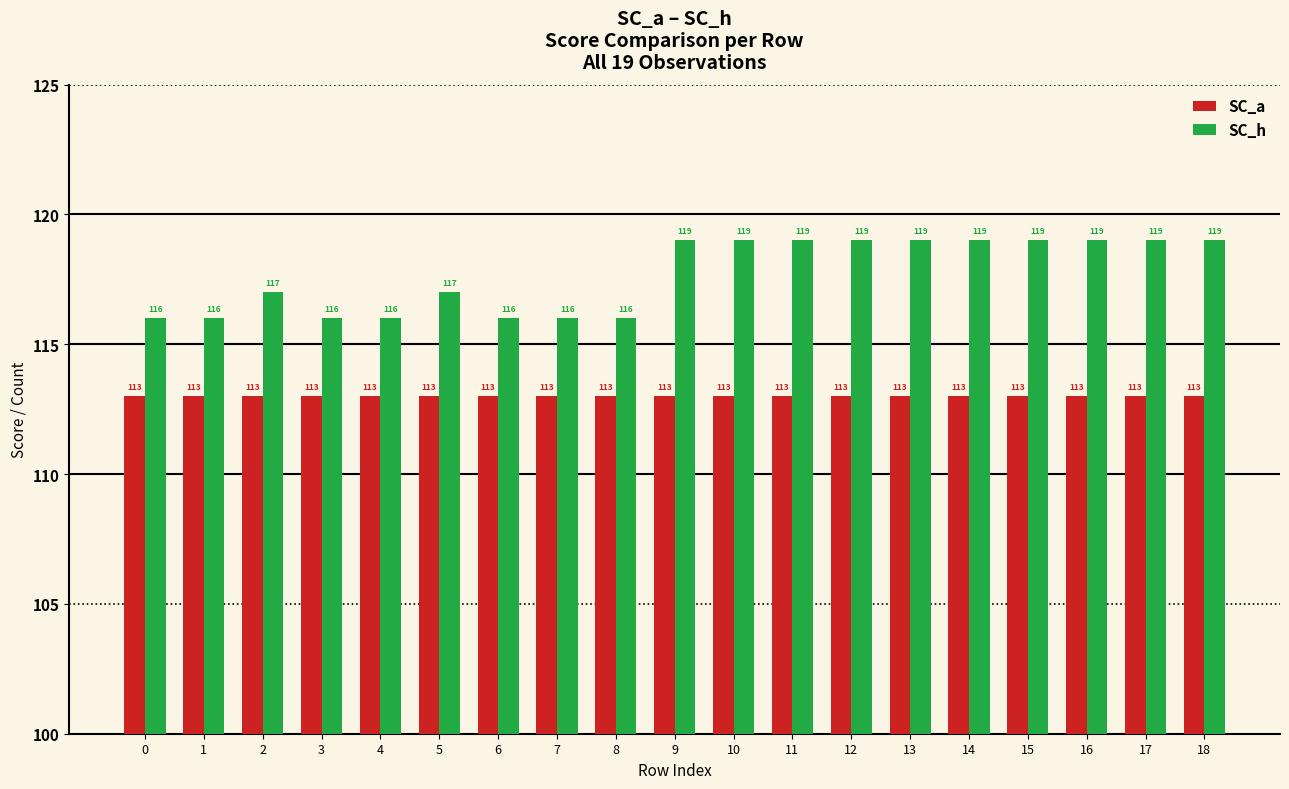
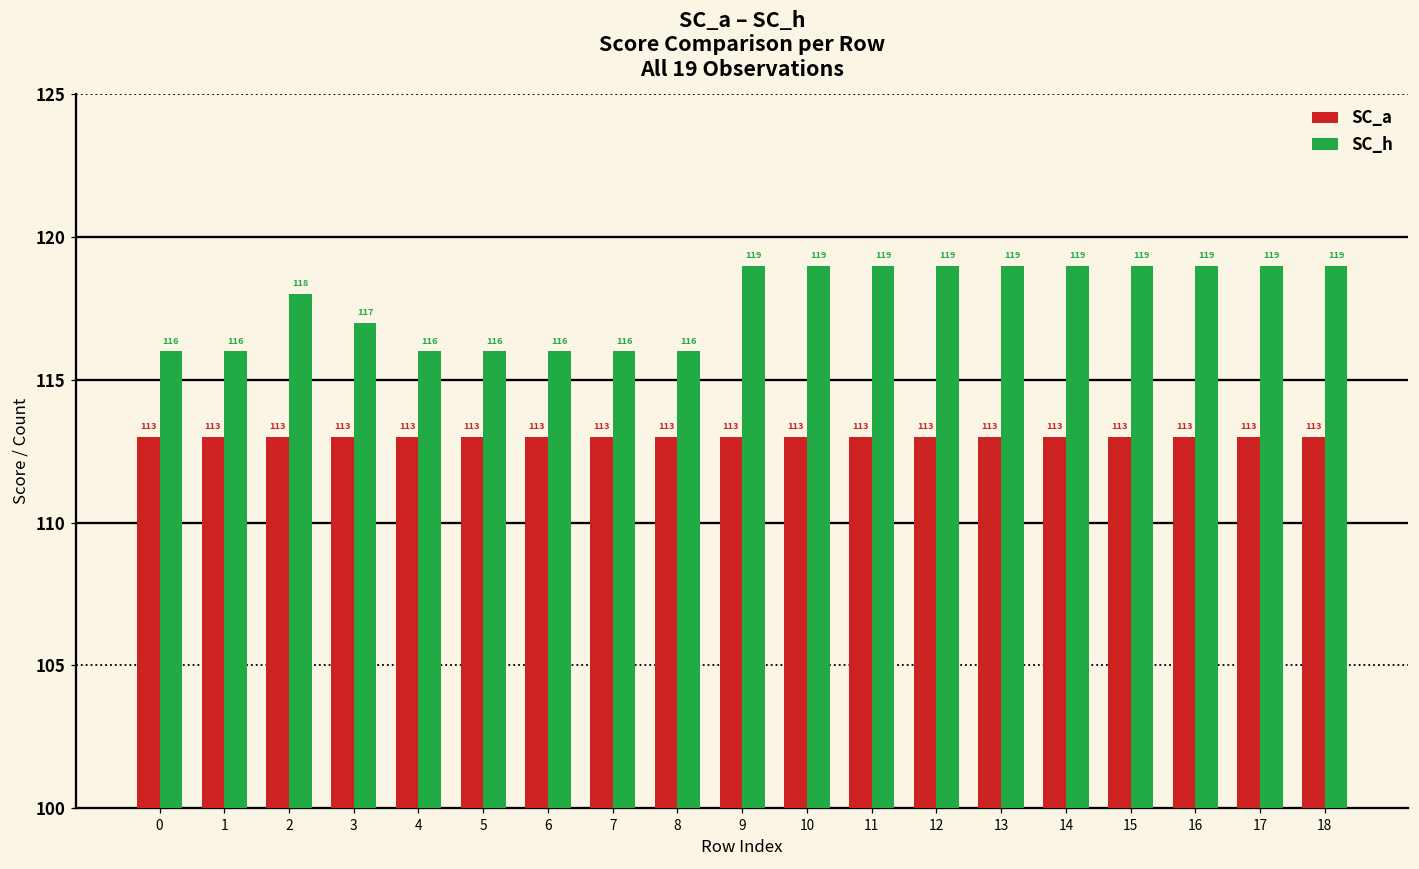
  {
    "SC_a": {
      "0": 113,
      "1": 113,
      "2": 113,
      "3": 113,
      "4": 113,
      "5": 113,
      "6": 113,
      "7": 113,
      "8": 113,
      "9": 113,
      "10": 113,
      "11": 113,
      "12": 113,
      "13": 113,
      "14": 113,
      "15": 113,
      "16": 113,
      "17": 113,
      "18": 113
    },
    "SC_h": {
      "0": 116,
      "1": 116,
-     "2": 117,
-     "3": 116,
+     "2": 118,
+     "3": 117,
      "4": 116,
-     "5": 117,
+     "5": 116,
      "6": 116,
      "7": 116,
      "8": 116,
      "9": 119,
      "10": 119,
      "11": 119,
      "12": 119,
      "13": 119,
      "14": 119,
      "15": 119,
      "16": 119,
      "17": 119,
      "18": 119
    }
  }
